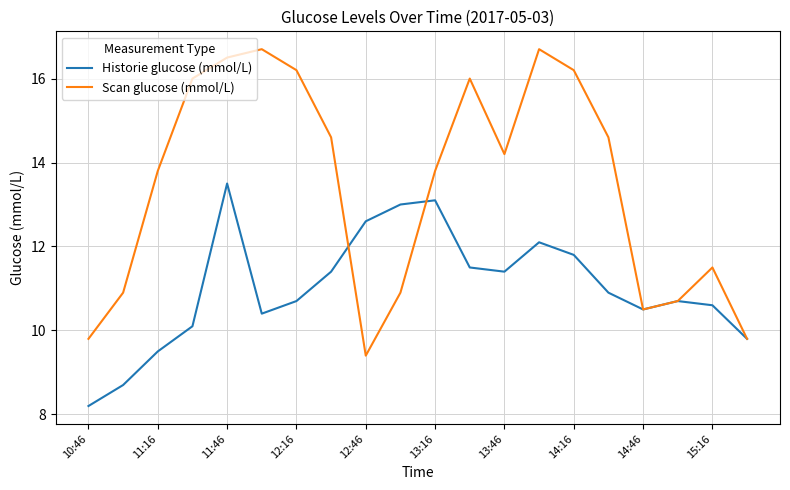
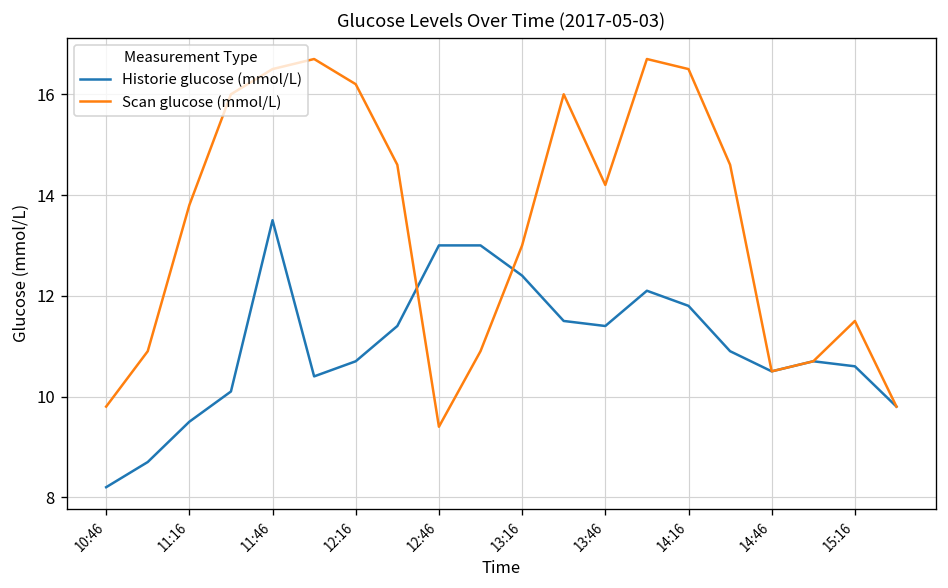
  {
    "Historie glucose (mmol/L)": {
      "10:46": 8.2,
      "11:16": 9.5,
      "11:46": 13.5,
      "12:16": 10.7,
-     "12:46": 12.6,
-     "13:16": 13.1,
+     "12:46": 13.0,
+     "13:16": 12.4,
      "13:46": 11.4,
      "14:16": 11.8,
      "15:16": 10.6
    },
    "Scan glucose (mmol/L)": {
      "10:46": 9.8,
      "11:16": 13.8,
      "12:16": 16.2,
      "12:46": 9.4,
-     "13:16": 13.8,
+     "13:16": 13.0,
      "13:46": 14.2,
-     "14:16": 16.2,
+     "14:16": 16.5,
      "15:16": 11.5
    }
  }
